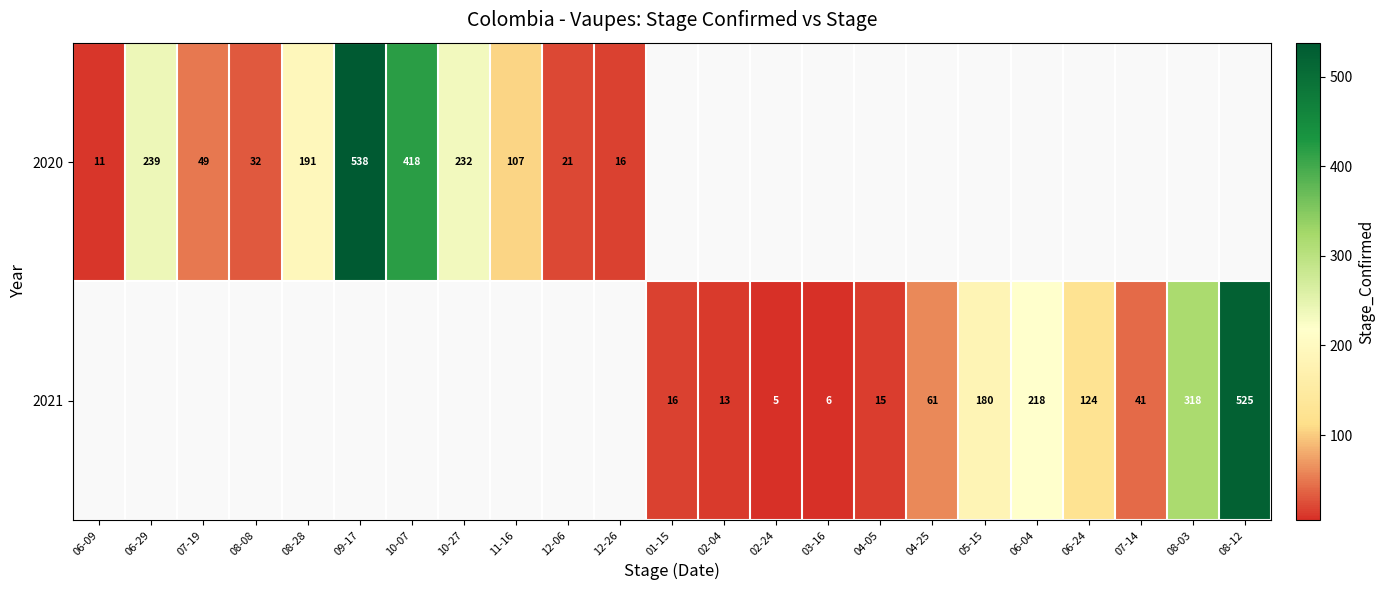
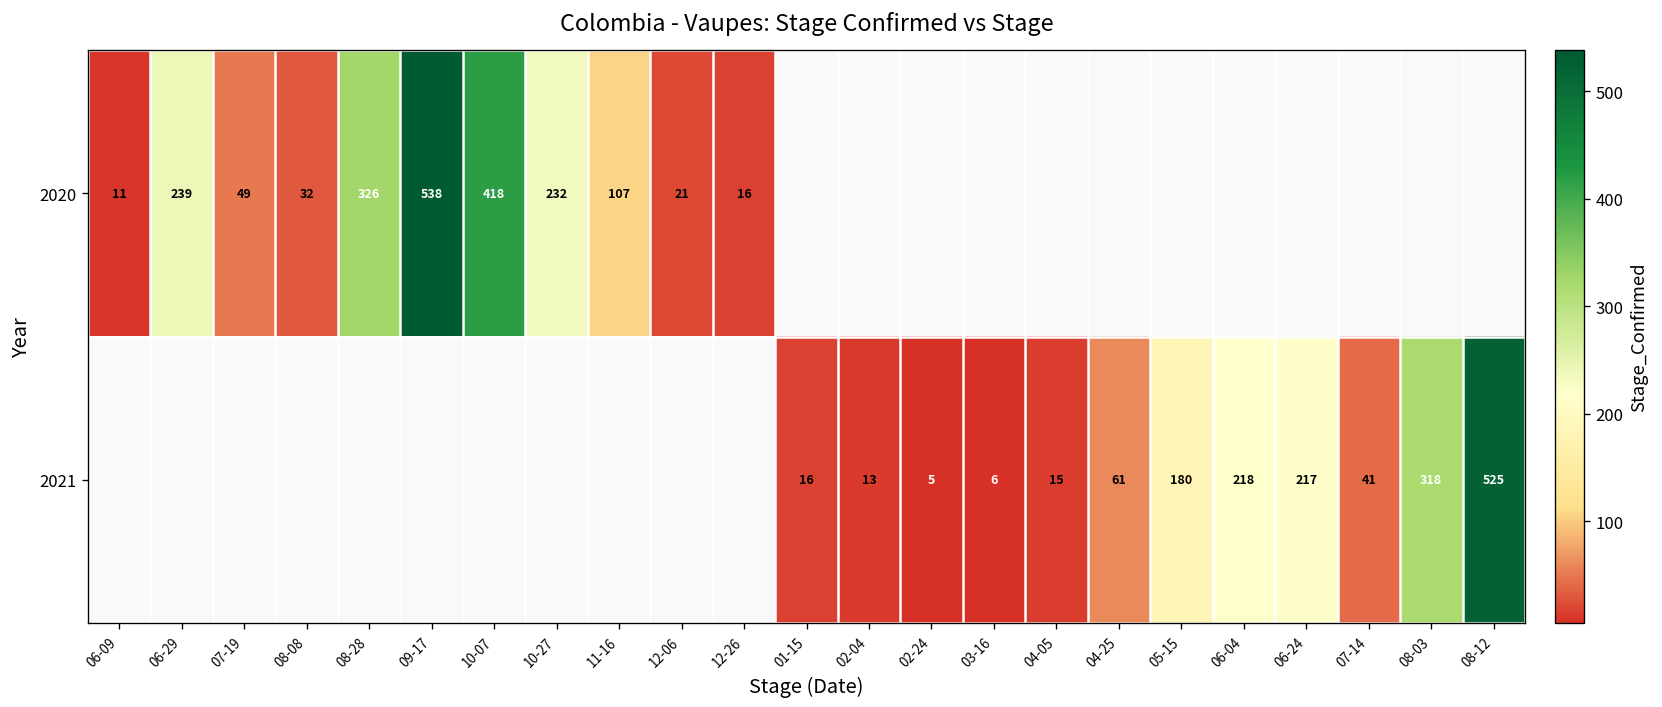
  {
    "2020": {
      "06-09": 11,
      "06-29": 239,
      "07-19": 49,
      "08-08": 32,
-     "08-28": 191,
+     "08-28": 326,
      "09-17": 538,
      "10-07": 418,
      "10-27": 232,
      "11-16": 107,
      "12-06": 21,
      "12-26": 16
    },
    "2021": {
      "01-15": 16,
      "02-04": 13,
      "02-24": 5,
      "03-16": 6,
      "04-05": 15,
      "04-25": 61,
      "05-15": 180,
      "06-04": 218,
-     "06-24": 124,
+     "06-24": 217,
      "07-14": 41,
      "08-03": 318,
      "08-12": 525
    }
  }
